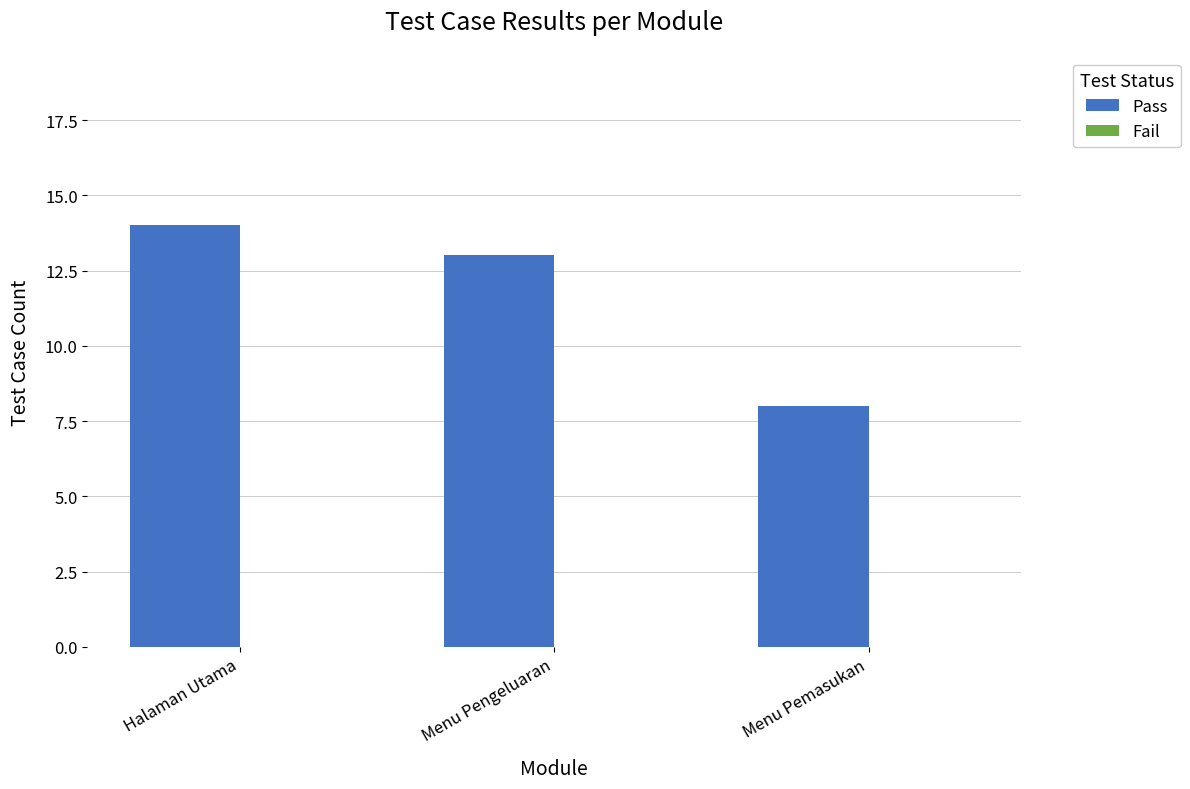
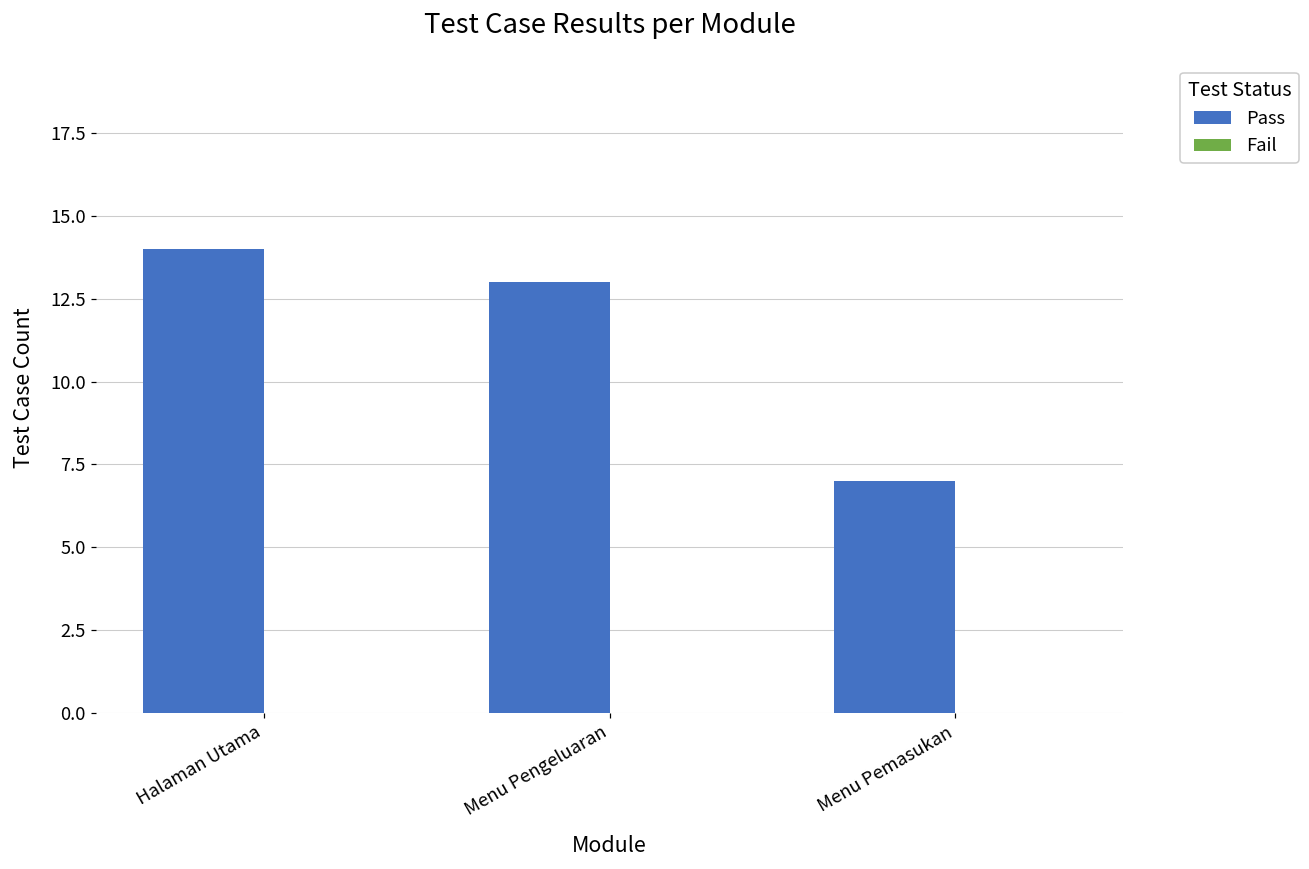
  {
    "Pass": {
      "Halaman Utama": 14,
      "Menu Pengeluaran": 13,
-     "Menu Pemasukan": 8
+     "Menu Pemasukan": 7
    },
    "Fail": {
      "Halaman Utama": 0,
      "Menu Pengeluaran": 0,
      "Menu Pemasukan": 0
    }
  }
